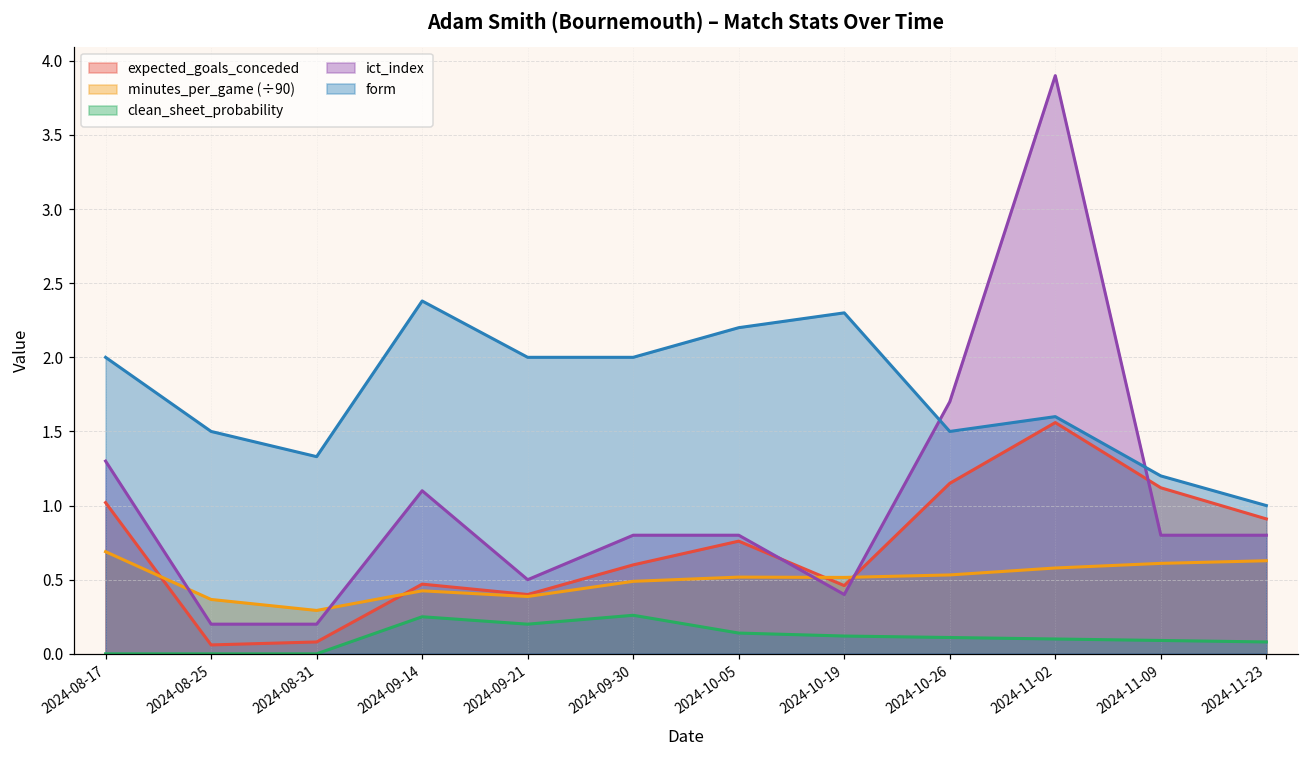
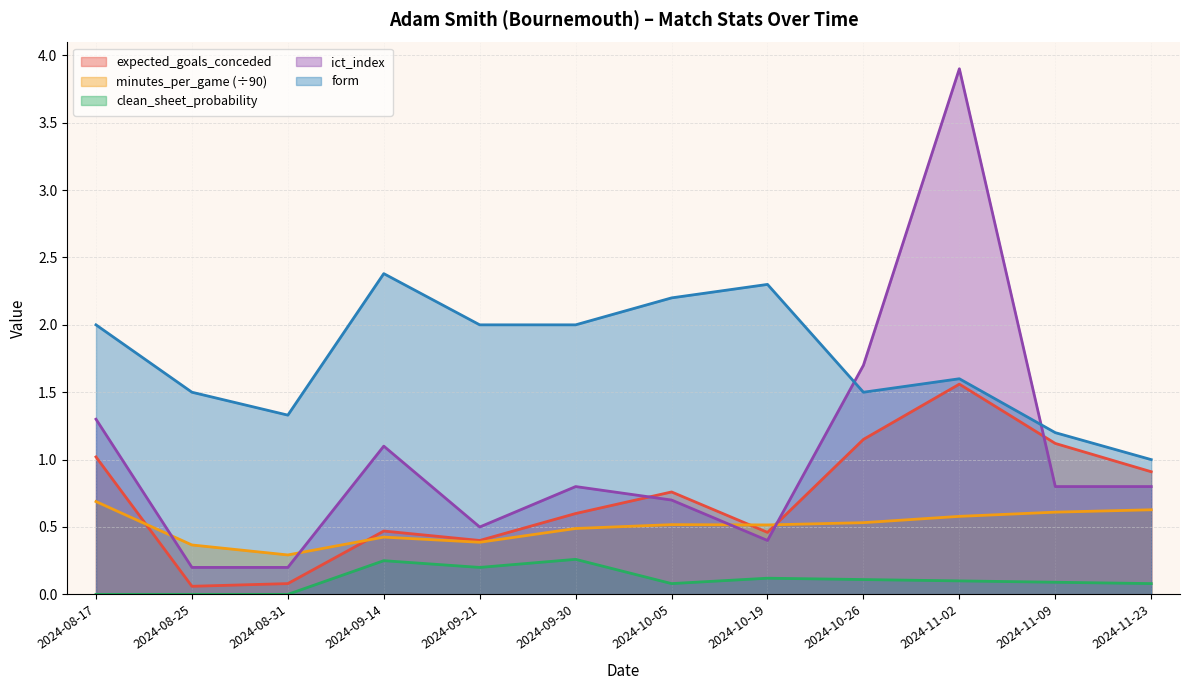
  {
    "clean_sheet_probability": {
      "2024-08-17": 0.00,
      "2024-08-25": 0.00,
      "2024-08-31": 0.00,
      "2024-09-14": 0.25,
      "2024-09-21": 0.20,
      "2024-09-30": 0.26,
-     "2024-10-05": 0.14,
+     "2024-10-05": 0.08,
      "2024-10-19": 0.12,
      "2024-10-26": 0.11,
      "2024-11-02": 0.10,
      "2024-11-09": 0.09,
      "2024-11-23": 0.08
    },
    "ict_index": {
      "2024-08-17": 1.3,
      "2024-08-25": 0.2,
      "2024-08-31": 0.2,
      "2024-09-14": 1.1,
      "2024-09-21": 0.5,
      "2024-09-30": 0.8,
-     "2024-10-05": 0.8,
+     "2024-10-05": 0.7,
      "2024-10-19": 0.4,
      "2024-10-26": 1.7,
      "2024-11-02": 3.9,
      "2024-11-09": 0.8,
      "2024-11-23": 0.8
    },
    "form": {
      "2024-08-17": 2.00,
      "2024-08-25": 1.50,
      "2024-08-31": 1.33,
      "2024-09-14": 2.38,
      "2024-09-21": 2.00,
      "2024-09-30": 2.00,
      "2024-10-05": 2.20,
      "2024-10-19": 2.30,
      "2024-10-26": 1.50,
      "2024-11-02": 1.60,
      "2024-11-09": 1.20,
      "2024-11-23": 1.00
    }
  }
